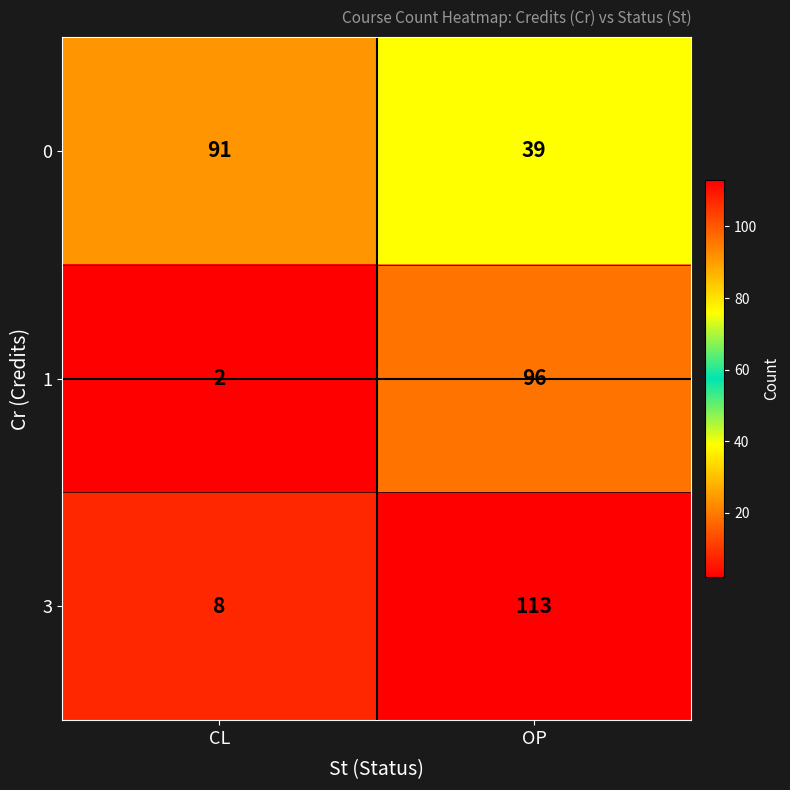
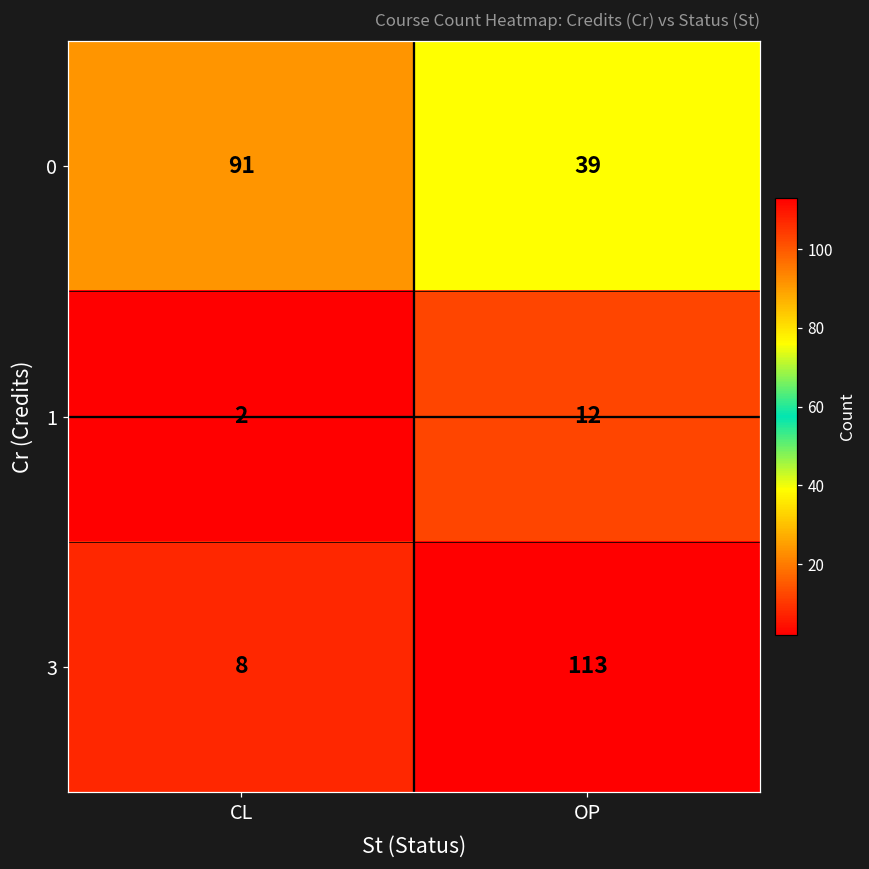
  {
    "0": {
      "CL": 91,
      "OP": 39
    },
    "1": {
      "CL": 2,
-     "OP": 96
+     "OP": 12
    },
    "3": {
      "CL": 8,
      "OP": 113
    }
  }
